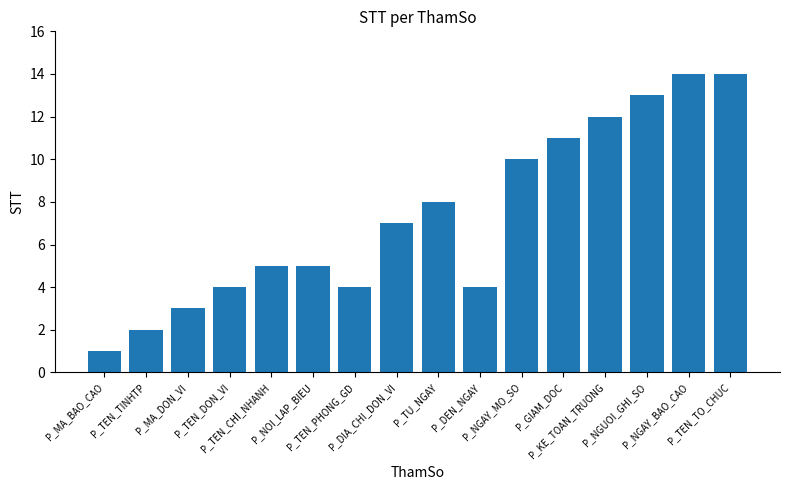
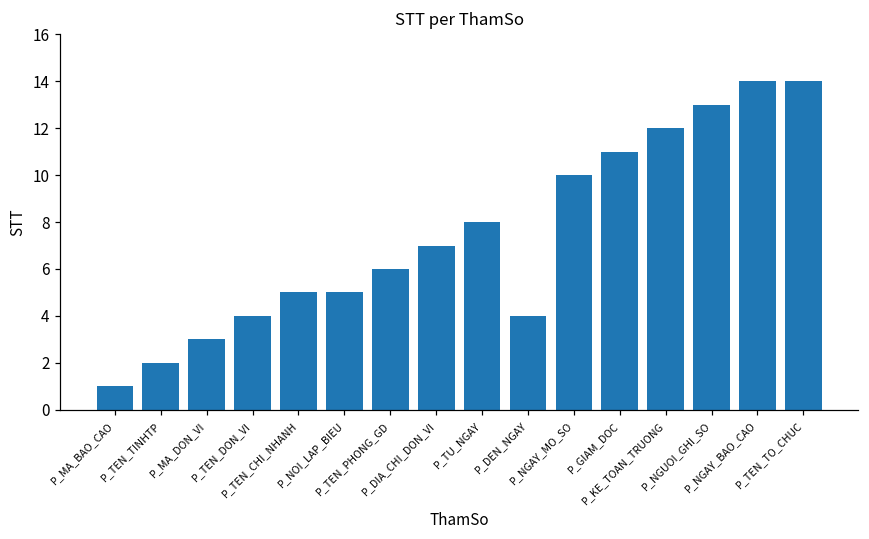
  {
    "P_MA_BAO_CAO": 1,
    "P_TEN_TINHTP": 2,
    "P_MA_DON_VI": 3,
    "P_TEN_DON_VI": 4,
    "P_TEN_CHI_NHANH": 5,
    "P_NOI_LAP_BIEU": 5,
-   "P_TEN_PHONG_GD": 4,
+   "P_TEN_PHONG_GD": 6,
    "P_DIA_CHI_DON_VI": 7,
    "P_TU_NGAY": 8,
    "P_DEN_NGAY": 4,
    "P_NGAY_MO_SO": 10,
    "P_GIAM_DOC": 11,
    "P_KE_TOAN_TRUONG": 12,
    "P_NGUOI_GHI_SO": 13,
    "P_NGAY_BAO_CAO": 14,
    "P_TEN_TO_CHUC": 14
  }
